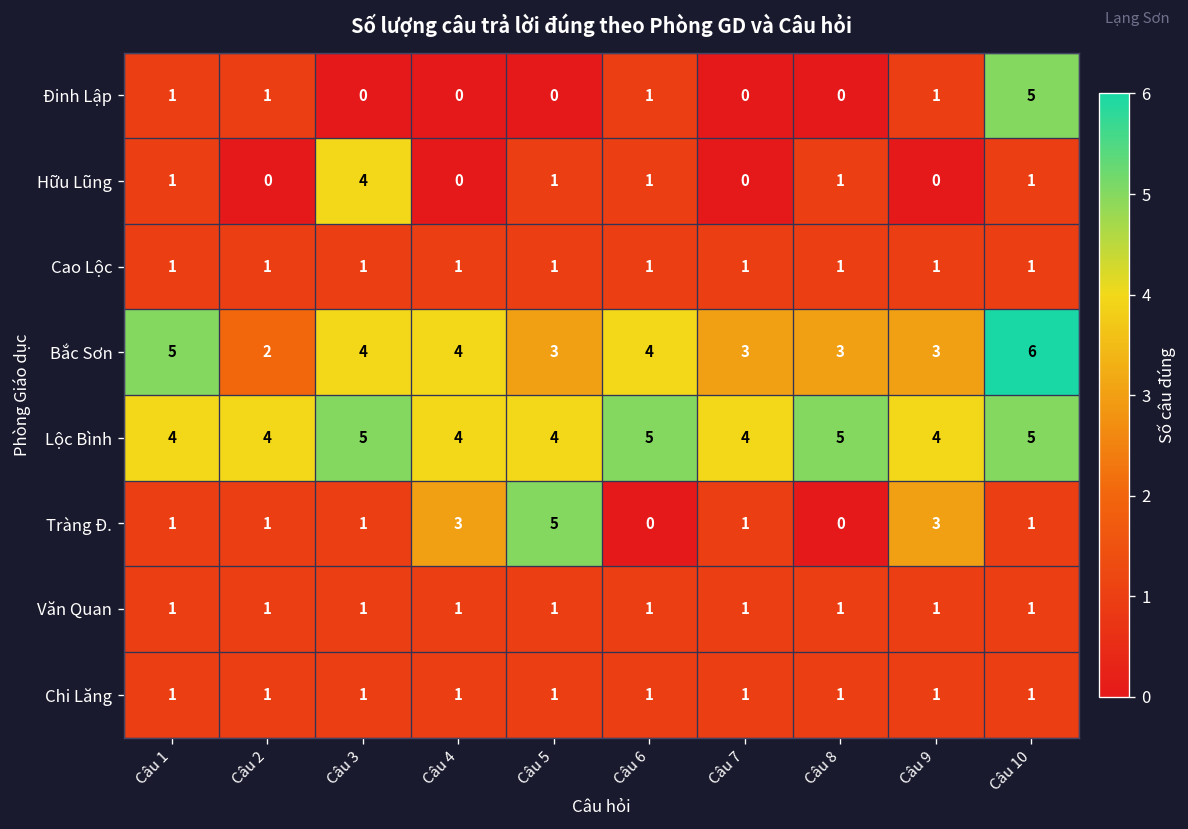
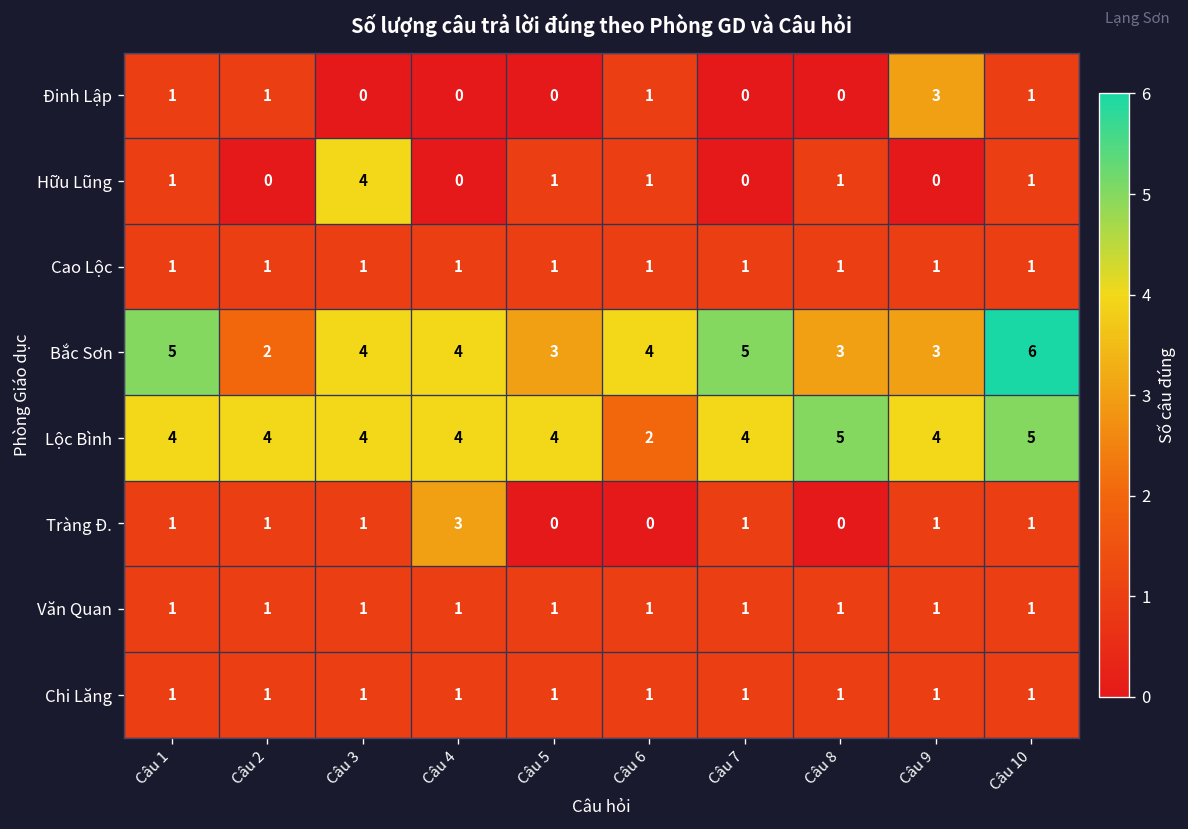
  {
    "Đinh Lập": {
      "Câu 1": 1,
      "Câu 2": 1,
      "Câu 3": 0,
      "Câu 4": 0,
      "Câu 5": 0,
      "Câu 6": 1,
      "Câu 7": 0,
      "Câu 8": 0,
-     "Câu 9": 1,
-     "Câu 10": 5
+     "Câu 9": 3,
+     "Câu 10": 1
    },
    "Hữu Lũng": {
      "Câu 1": 1,
      "Câu 2": 0,
      "Câu 3": 4,
      "Câu 4": 0,
      "Câu 5": 1,
      "Câu 6": 1,
      "Câu 7": 0,
      "Câu 8": 1,
      "Câu 9": 0,
      "Câu 10": 1
    },
    "Cao Lộc": {
      "Câu 1": 1,
      "Câu 2": 1,
      "Câu 3": 1,
      "Câu 4": 1,
      "Câu 5": 1,
      "Câu 6": 1,
      "Câu 7": 1,
      "Câu 8": 1,
      "Câu 9": 1,
      "Câu 10": 1
    },
    "Bắc Sơn": {
      "Câu 1": 5,
      "Câu 2": 2,
      "Câu 3": 4,
      "Câu 4": 4,
      "Câu 5": 3,
      "Câu 6": 4,
-     "Câu 7": 3,
+     "Câu 7": 5,
      "Câu 8": 3,
      "Câu 9": 3,
      "Câu 10": 6
    },
    "Lộc Bình": {
      "Câu 1": 4,
      "Câu 2": 4,
-     "Câu 3": 5,
+     "Câu 3": 4,
      "Câu 4": 4,
      "Câu 5": 4,
-     "Câu 6": 5,
+     "Câu 6": 2,
      "Câu 7": 4,
      "Câu 8": 5,
      "Câu 9": 4,
      "Câu 10": 5
    },
    "Tràng Đ.": {
      "Câu 1": 1,
      "Câu 2": 1,
      "Câu 3": 1,
      "Câu 4": 3,
-     "Câu 5": 5,
+     "Câu 5": 0,
      "Câu 6": 0,
      "Câu 7": 1,
      "Câu 8": 0,
-     "Câu 9": 3,
+     "Câu 9": 1,
      "Câu 10": 1
    },
    "Văn Quan": {
      "Câu 1": 1,
      "Câu 2": 1,
      "Câu 3": 1,
      "Câu 4": 1,
      "Câu 5": 1,
      "Câu 6": 1,
      "Câu 7": 1,
      "Câu 8": 1,
      "Câu 9": 1,
      "Câu 10": 1
    },
    "Chi Lăng": {
      "Câu 1": 1,
      "Câu 2": 1,
      "Câu 3": 1,
      "Câu 4": 1,
      "Câu 5": 1,
      "Câu 6": 1,
      "Câu 7": 1,
      "Câu 8": 1,
      "Câu 9": 1,
      "Câu 10": 1
    }
  }
